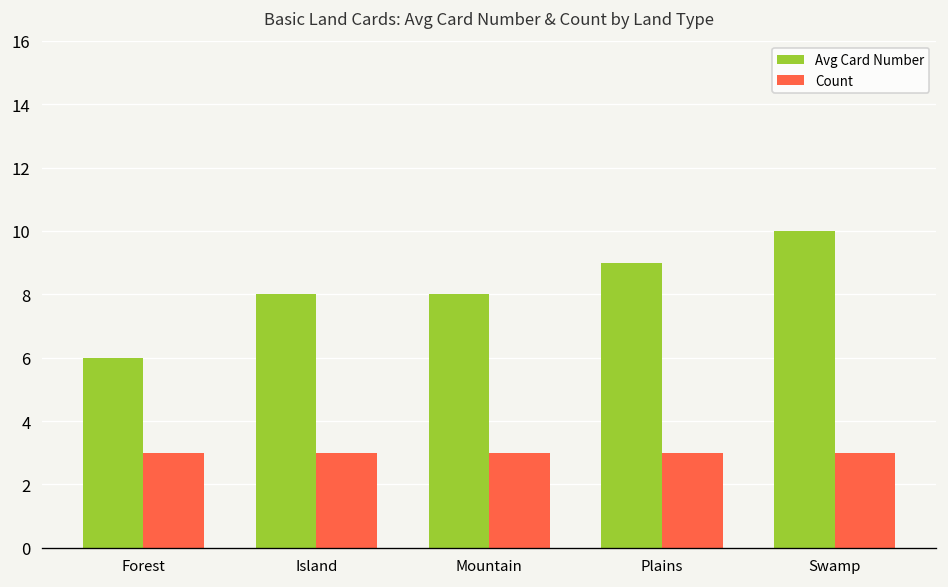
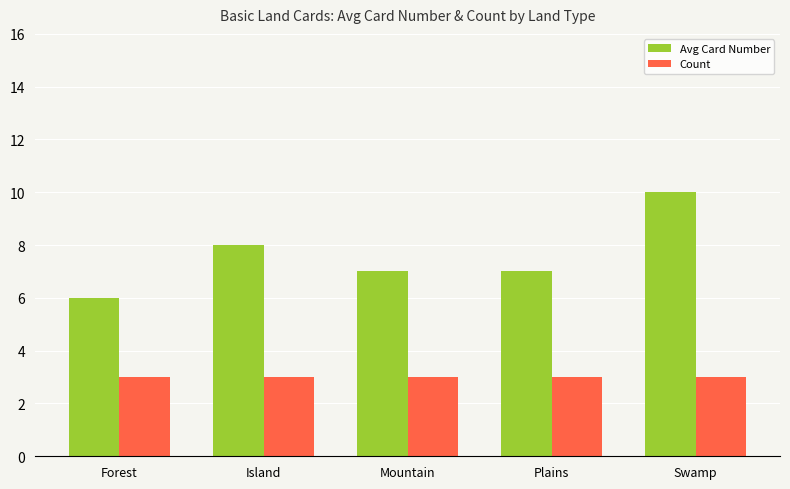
  {
    "Avg Card Number": {
      "Forest": 6,
      "Island": 8,
-     "Mountain": 8,
-     "Plains": 9,
+     "Mountain": 7,
+     "Plains": 7,
      "Swamp": 10
    },
    "Count": {
      "Forest": 3,
      "Island": 3,
      "Mountain": 3,
      "Plains": 3,
      "Swamp": 3
    }
  }
